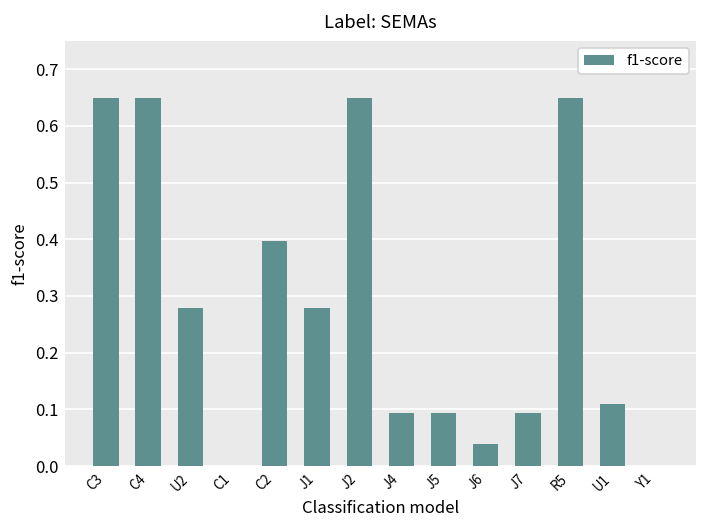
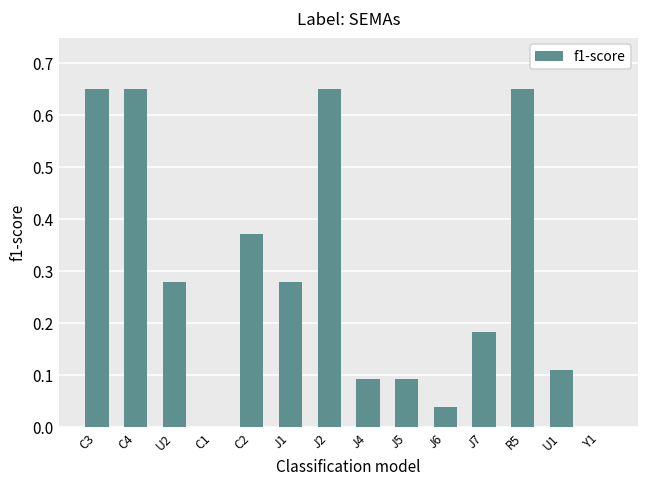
  {
    "C3": 0.65,
    "C4": 0.65,
    "U2": 0.28,
    "C1": 0.00,
-   "C2": 0.40,
+   "C2": 0.37,
    "J1": 0.28,
    "J2": 0.65,
    "J4": 0.09,
    "J5": 0.09,
    "J6": 0.04,
-   "J7": 0.09,
+   "J7": 0.18,
    "R5": 0.65,
    "U1": 0.11,
    "Y1": 0.00
  }
